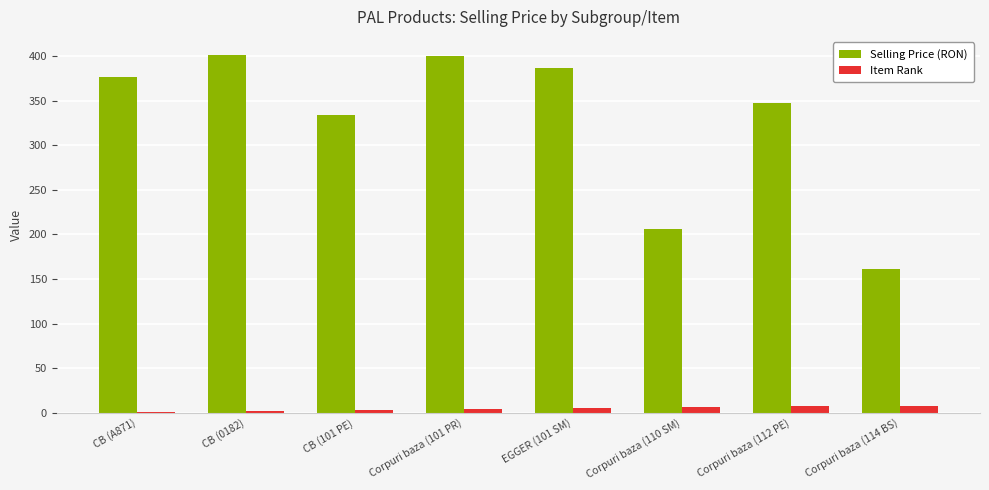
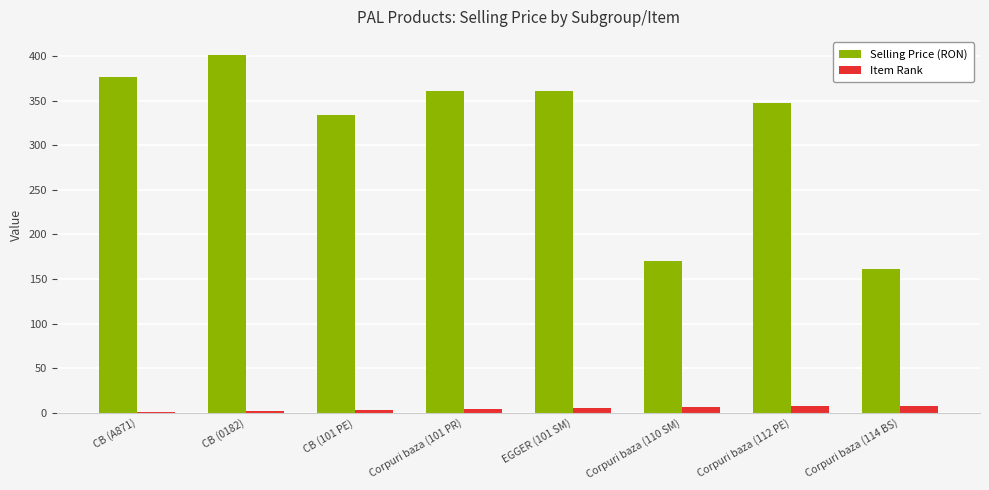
  {
    "Selling Price (RON)": {
      "CB (A871)": 380,
      "CB (0182)": 400,
      "CB (101 PE)": 330,
-     "Corpuri baza (101 PR)": 400,
-     "EGGER (101 SM)": 390,
-     "Corpuri baza (110 SM)": 210,
+     "Corpuri baza (101 PR)": 360,
+     "EGGER (101 SM)": 360,
+     "Corpuri baza (110 SM)": 170,
      "Corpuri baza (112 PE)": 350,
      "Corpuri baza (114 BS)": 160
    },
    "Item Rank": {
      "CB (101 PE)": 0,
      "Corpuri baza (101 PR)": 0,
      "EGGER (101 SM)": 10,
      "Corpuri baza (110 SM)": 10,
      "Corpuri baza (112 PE)": 10,
      "Corpuri baza (114 BS)": 10
    }
  }
